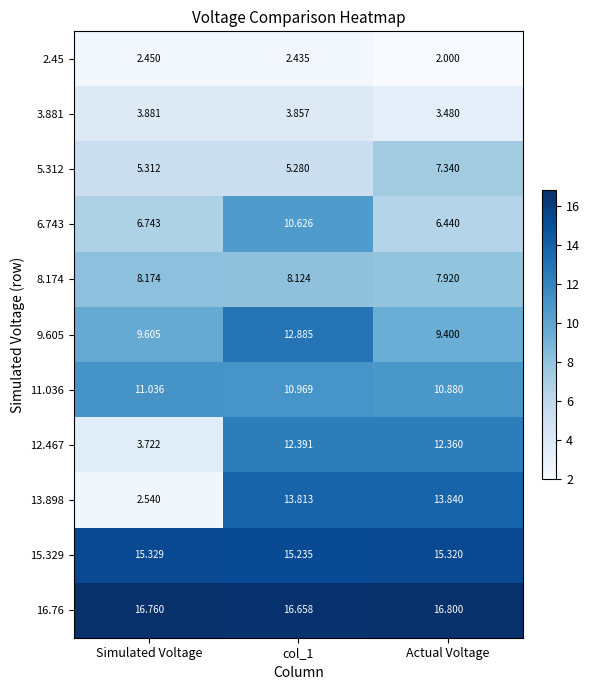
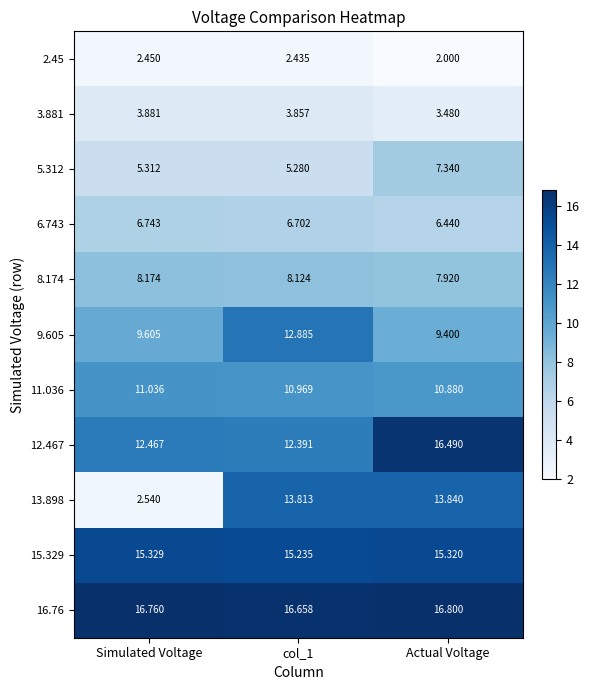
  {
    "2.45": {
      "Simulated Voltage": 2.450,
      "col_1": 2.435,
      "Actual Voltage": 2.000
    },
    "3.881": {
      "Simulated Voltage": 3.881,
      "col_1": 3.857,
      "Actual Voltage": 3.480
    },
    "5.312": {
      "Simulated Voltage": 5.312,
      "col_1": 5.280,
      "Actual Voltage": 7.340
    },
    "6.743": {
      "Simulated Voltage": 6.743,
-     "col_1": 10.626,
+     "col_1": 6.702,
      "Actual Voltage": 6.440
    },
    "8.174": {
      "Simulated Voltage": 8.174,
      "col_1": 8.124,
      "Actual Voltage": 7.920
    },
    "9.605": {
      "Simulated Voltage": 9.605,
      "col_1": 12.885,
      "Actual Voltage": 9.400
    },
    "11.036": {
      "Simulated Voltage": 11.036,
      "col_1": 10.969,
      "Actual Voltage": 10.880
    },
    "12.467": {
-     "Simulated Voltage": 3.722,
+     "Simulated Voltage": 12.467,
      "col_1": 12.391,
-     "Actual Voltage": 12.360
+     "Actual Voltage": 16.490
    },
    "13.898": {
      "Simulated Voltage": 2.540,
      "col_1": 13.813,
      "Actual Voltage": 13.840
    },
    "15.329": {
      "Simulated Voltage": 15.329,
      "col_1": 15.235,
      "Actual Voltage": 15.320
    },
    "16.76": {
      "Simulated Voltage": 16.760,
      "col_1": 16.658,
      "Actual Voltage": 16.800
    }
  }
